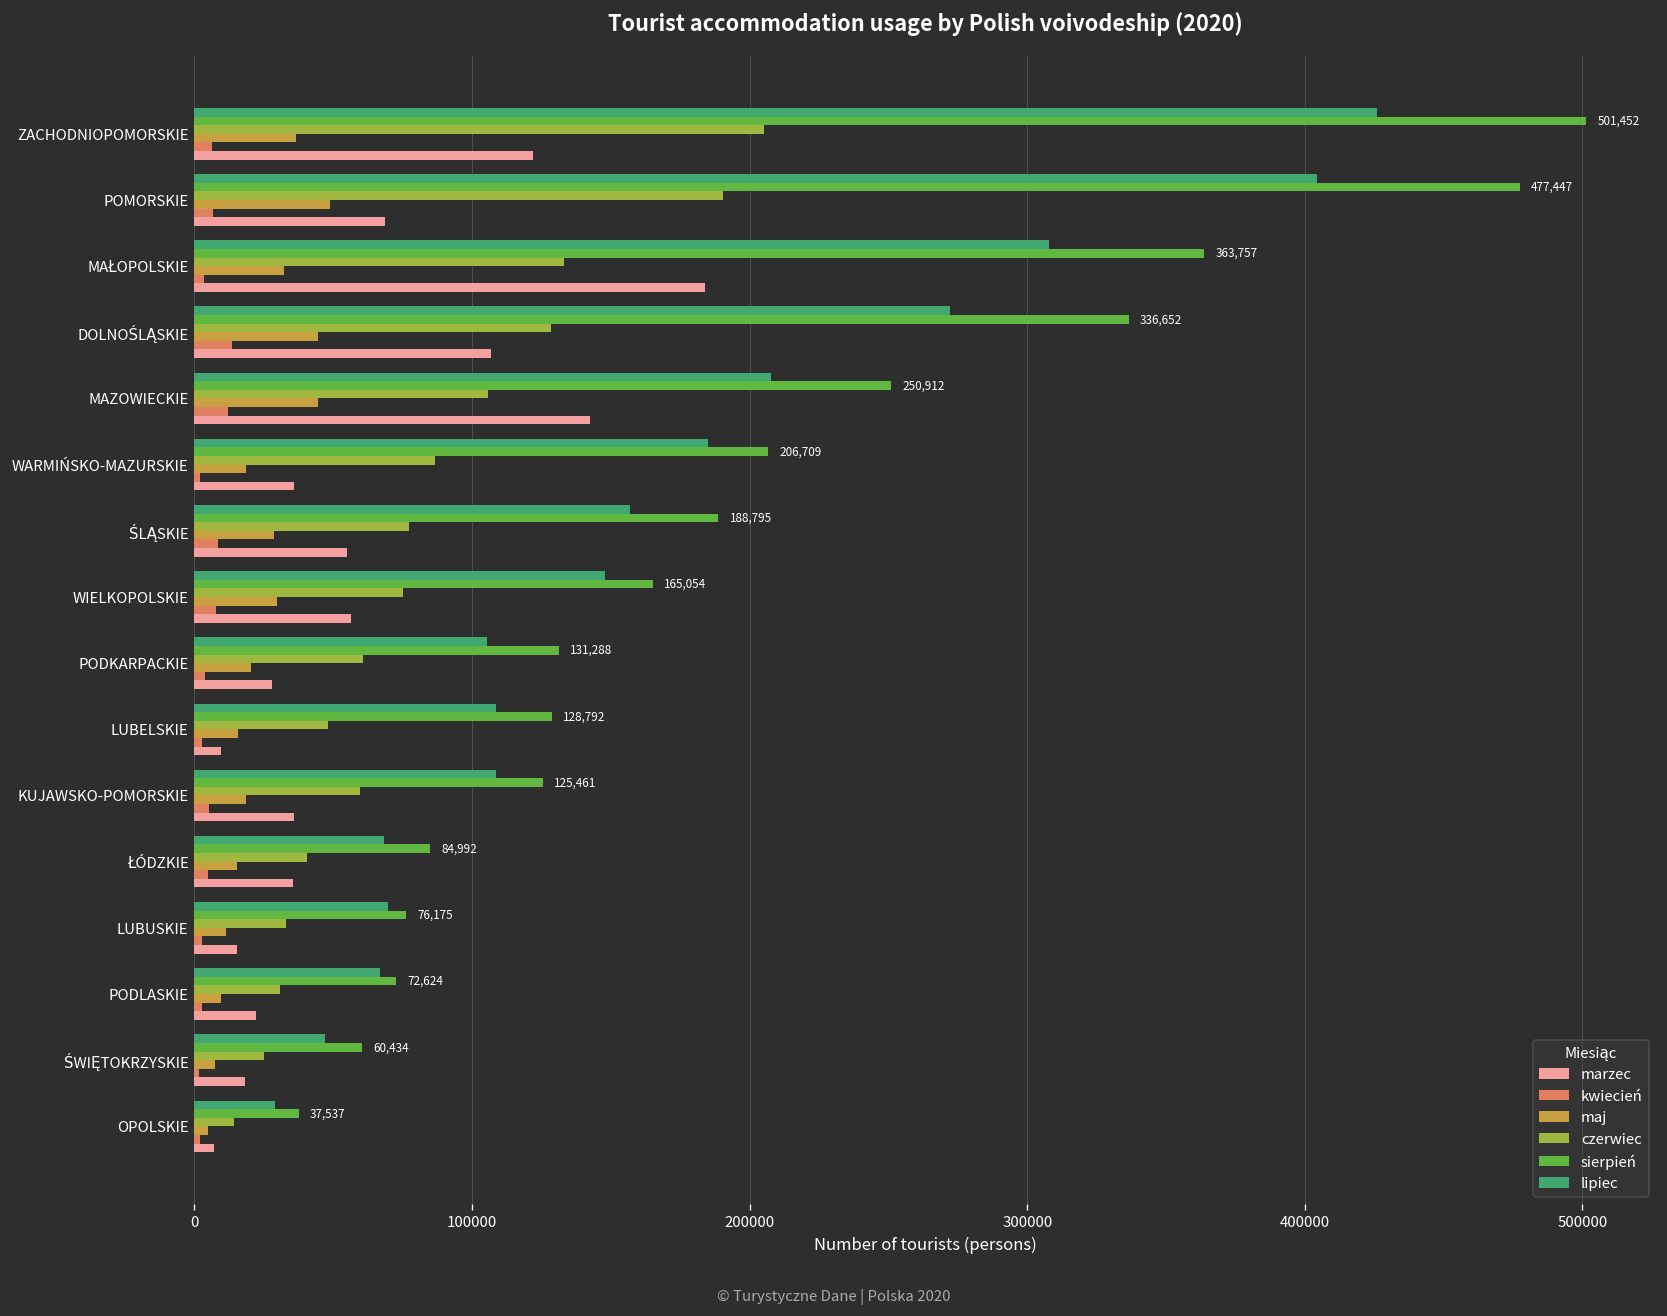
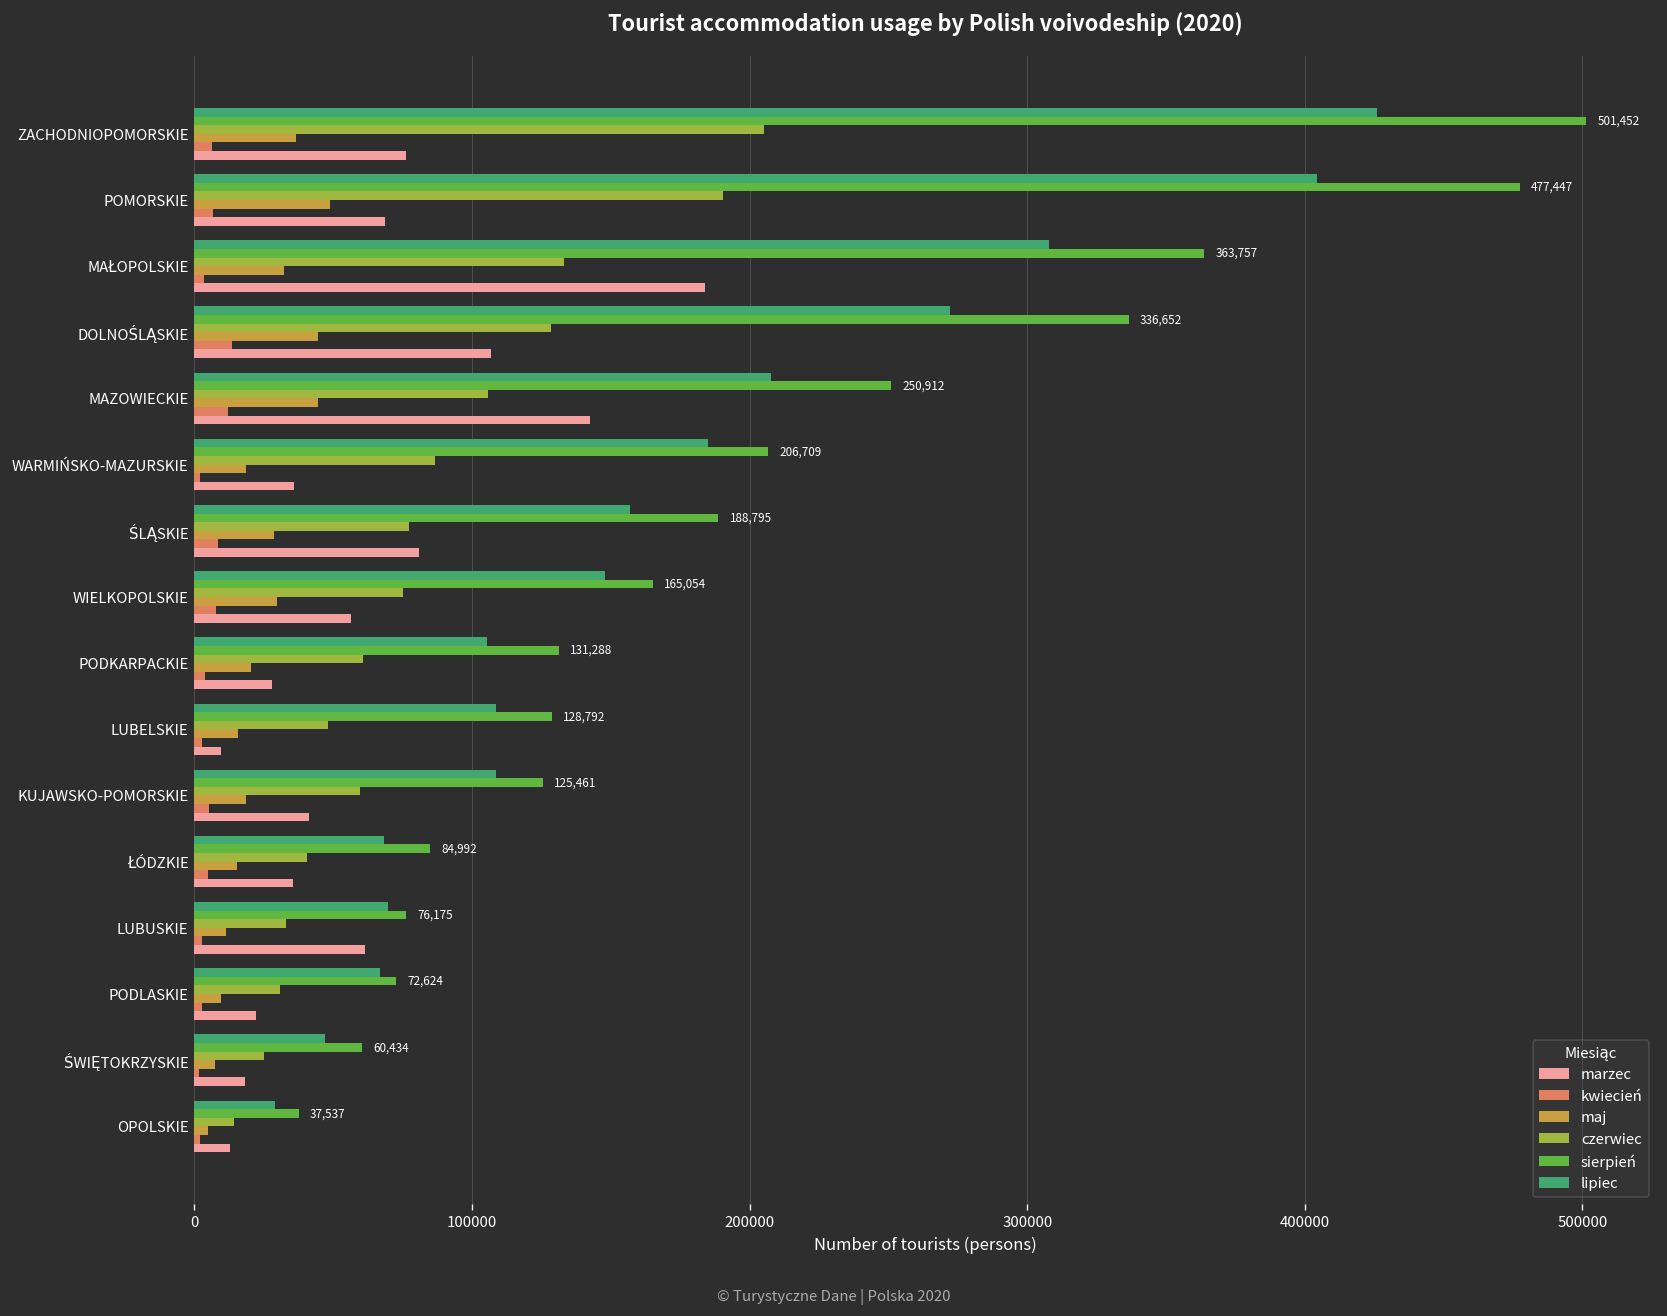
  {
    "marzec": {
-     "ZACHODNIOPOMORSKIE": 122000,
+     "ZACHODNIOPOMORSKIE": 76000,
      "POMORSKIE": 69000,
      "MAŁOPOLSKIE": 184000,
      "DOLNOŚLĄSKIE": 107000,
      "MAZOWIECKIE": 142000,
      "WARMIŃSKO-MAZURSKIE": 36000,
-     "ŚLĄSKIE": 55000,
+     "ŚLĄSKIE": 81000,
      "WIELKOPOLSKIE": 56000,
      "PODKARPACKIE": 28000,
      "LUBELSKIE": 9000,
-     "KUJAWSKO-POMORSKIE": 36000,
+     "KUJAWSKO-POMORSKIE": 41000,
      "ŁÓDZKIE": 36000,
-     "LUBUSKIE": 15000,
+     "LUBUSKIE": 62000,
      "PODLASKIE": 22000,
      "ŚWIĘTOKRZYSKIE": 18000,
-     "OPOLSKIE": 7000
+     "OPOLSKIE": 13000
    }
  }
